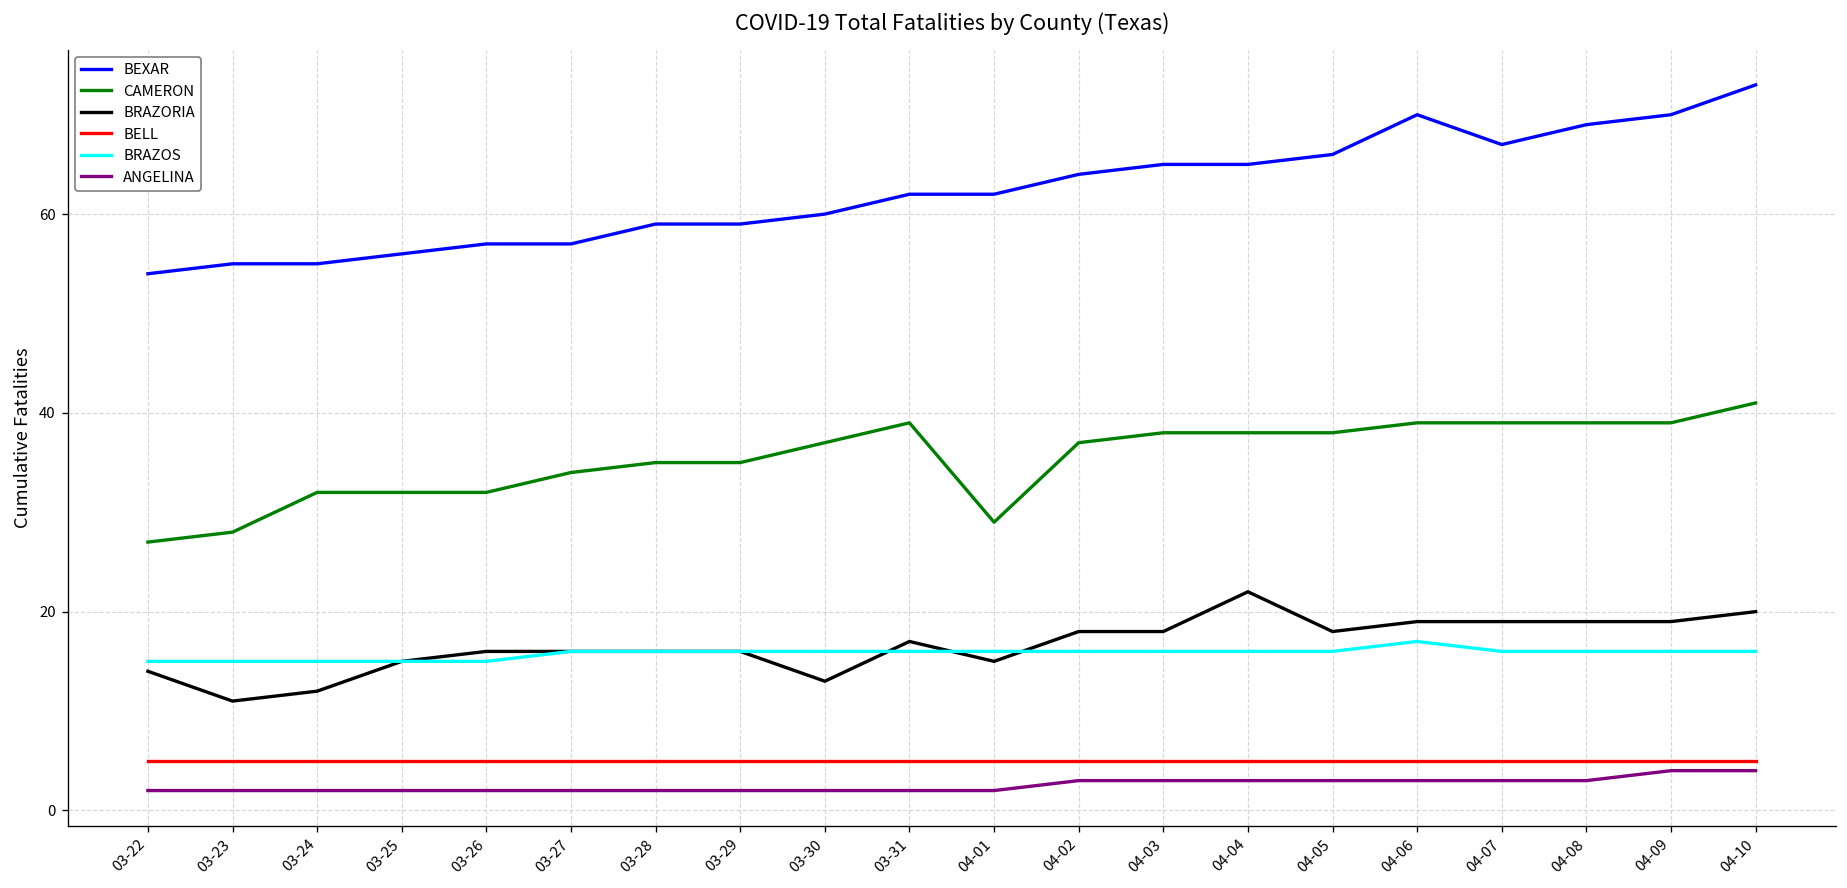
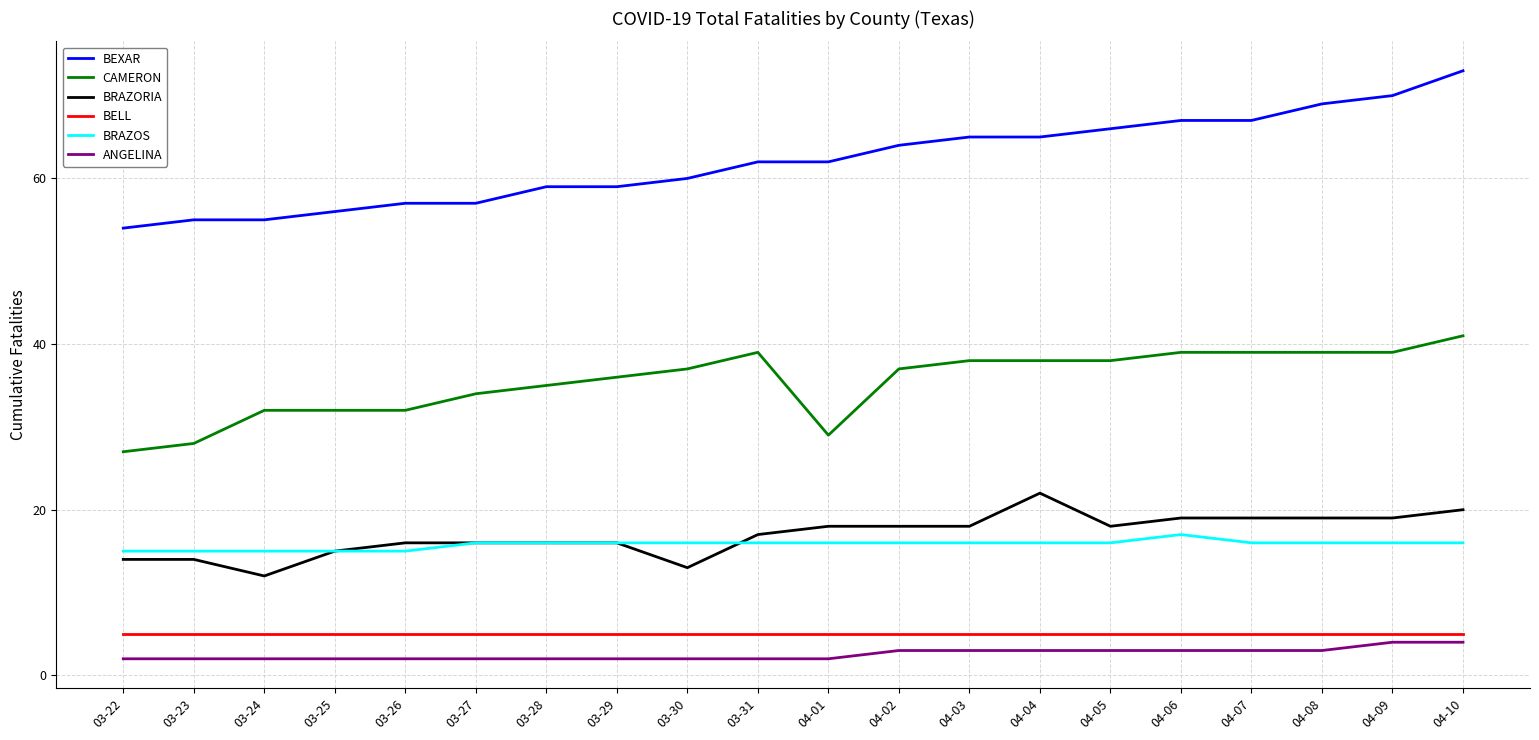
  {
    "BEXAR": {
      "03-22": 54,
      "03-23": 55,
      "03-24": 55,
      "03-25": 56,
      "03-26": 57,
      "03-27": 57,
      "03-28": 59,
      "03-29": 59,
      "03-30": 60,
      "03-31": 62,
      "04-01": 62,
      "04-02": 64,
      "04-03": 65,
      "04-04": 65,
      "04-05": 66,
-     "04-06": 70,
+     "04-06": 67,
      "04-07": 67,
      "04-08": 69,
      "04-09": 70,
      "04-10": 73
    },
    "CAMERON": {
      "03-22": 27,
      "03-23": 28,
      "03-24": 32,
      "03-25": 32,
      "03-26": 32,
      "03-27": 34,
      "03-28": 35,
-     "03-29": 35,
+     "03-29": 36,
      "03-30": 37,
      "03-31": 39,
      "04-01": 29,
      "04-02": 37,
      "04-03": 38,
      "04-04": 38,
      "04-05": 38,
      "04-06": 39,
      "04-07": 39,
      "04-08": 39,
      "04-09": 39,
      "04-10": 41
    },
    "BRAZORIA": {
      "03-22": 14,
-     "03-23": 11,
+     "03-23": 14,
      "03-24": 12,
      "03-26": 16,
      "03-30": 13,
      "03-31": 17,
-     "04-01": 15,
+     "04-01": 18,
      "04-02": 18,
      "04-03": 18,
      "04-04": 22,
      "04-05": 18,
      "04-06": 19,
      "04-07": 19,
      "04-08": 19,
      "04-09": 19,
      "04-10": 20
    },
    "BELL": {
      "03-22": 5,
      "03-23": 5,
      "03-24": 5,
      "03-25": 5,
      "03-26": 5,
      "03-27": 5,
      "03-28": 5,
      "03-29": 5,
      "03-30": 5,
      "03-31": 5,
      "04-01": 5,
      "04-02": 5,
      "04-03": 5,
      "04-04": 5,
      "04-05": 5,
      "04-06": 5,
      "04-07": 5,
      "04-08": 5,
      "04-09": 5,
      "04-10": 5
    },
    "BRAZOS": {
      "03-22": 15,
      "03-23": 15,
      "03-24": 15,
      "03-26": 15,
      "03-30": 16,
      "03-31": 16,
      "04-01": 16,
      "04-02": 16,
      "04-03": 16,
      "04-04": 16,
      "04-05": 16,
      "04-06": 17,
      "04-07": 16,
      "04-08": 16,
      "04-09": 16,
      "04-10": 16
    },
    "ANGELINA": {
      "03-22": 2,
      "03-23": 2,
      "03-24": 2,
      "03-25": 2,
      "03-26": 2,
      "03-27": 2,
      "03-28": 2,
      "03-29": 2,
      "03-30": 2,
      "03-31": 2,
      "04-01": 2,
      "04-02": 3,
      "04-03": 3,
      "04-04": 3,
      "04-05": 3,
      "04-06": 3,
      "04-07": 3,
      "04-08": 3,
      "04-09": 4,
      "04-10": 4
    }
  }
